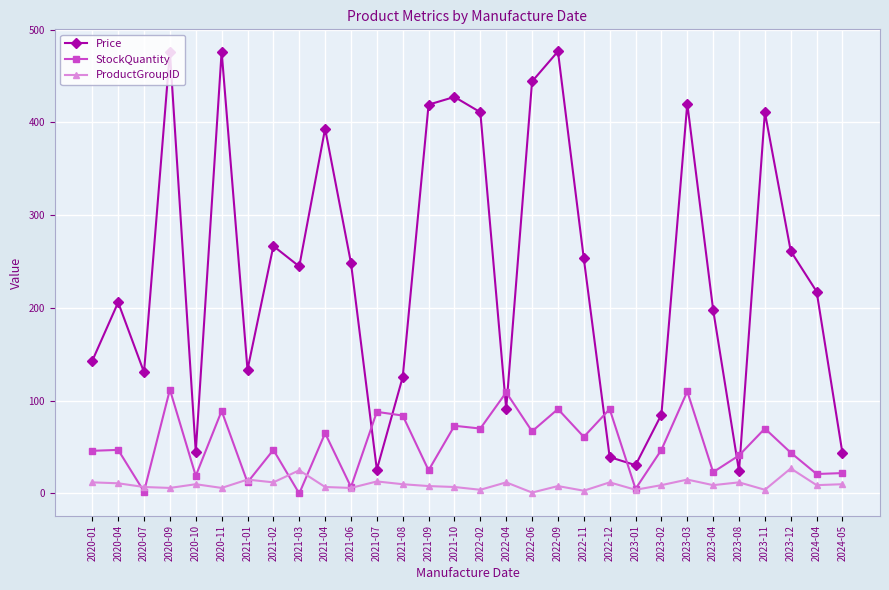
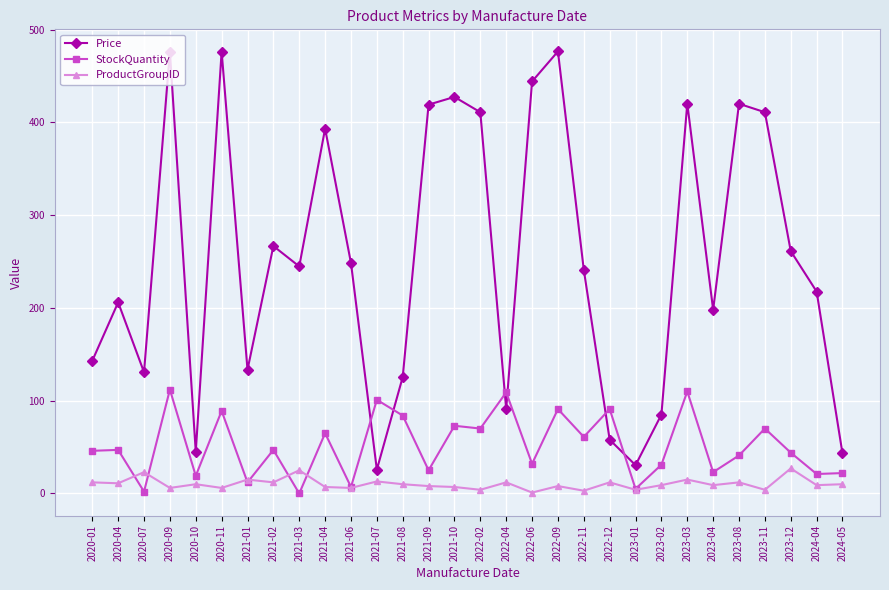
  {
    "Price": {
      "2020-01": 140,
      "2020-04": 210,
      "2020-07": 130,
      "2020-10": 40,
      "2020-11": 480,
      "2021-01": 130,
      "2021-02": 270,
      "2021-03": 240,
      "2021-04": 390,
      "2021-06": 250,
      "2021-07": 30,
      "2021-08": 130,
      "2021-09": 420,
      "2021-10": 430,
      "2022-02": 410,
      "2022-04": 90,
      "2022-06": 440,
      "2022-09": 480,
-     "2022-11": 250,
-     "2022-12": 40,
+     "2022-11": 240,
+     "2022-12": 60,
      "2023-01": 30,
      "2023-02": 90,
      "2023-03": 420,
      "2023-04": 200,
-     "2023-08": 20,
+     "2023-08": 420,
      "2023-11": 410,
      "2023-12": 260,
      "2024-04": 220,
      "2024-05": 40
    },
    "StockQuantity": {
      "2020-01": 50,
      "2020-04": 50,
      "2020-07": 0,
      "2020-09": 110,
      "2020-10": 20,
      "2020-11": 90,
      "2021-01": 10,
      "2021-02": 50,
      "2021-03": 0,
      "2021-04": 70,
-     "2021-07": 90,
+     "2021-07": 100,
      "2021-08": 80,
      "2021-09": 30,
      "2021-10": 70,
      "2022-02": 70,
      "2022-04": 110,
-     "2022-06": 70,
+     "2022-06": 30,
      "2022-09": 90,
      "2022-11": 60,
      "2022-12": 90,
-     "2023-02": 50,
+     "2023-02": 30,
      "2023-03": 110,
      "2023-04": 20,
      "2023-08": 40,
      "2023-11": 70,
      "2023-12": 40,
      "2024-04": 20,
      "2024-05": 20
    },
    "ProductGroupID": {
      "2020-01": 10,
      "2020-04": 10,
-     "2020-07": 10,
+     "2020-07": 20,
      "2020-09": 10,
      "2020-10": 10,
      "2020-11": 10,
      "2021-01": 20,
      "2021-02": 10,
      "2021-03": 30,
      "2021-04": 10,
      "2021-07": 10,
      "2021-08": 10,
      "2021-09": 10,
      "2021-10": 10,
      "2022-02": 0,
      "2022-04": 10,
      "2022-06": 0,
      "2022-09": 10,
      "2022-11": 0,
      "2022-12": 10,
      "2023-02": 10,
      "2023-03": 20,
      "2023-04": 10,
      "2023-08": 10,
      "2023-11": 0,
      "2023-12": 30,
      "2024-04": 10,
      "2024-05": 10
    }
  }
